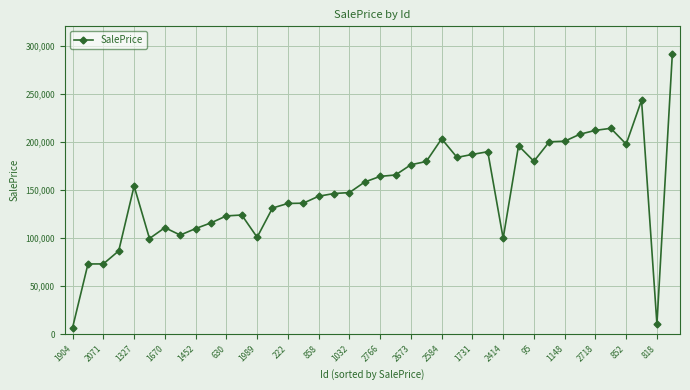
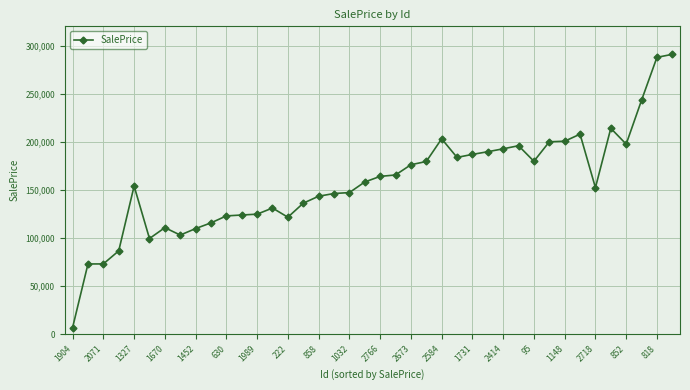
  {
    "1904": "10,000",
    "2071": "70,000",
    "1327": "150,000",
    "1670": "110,000",
    "1452": "110,000",
    "630": "120,000",
-   "1989": "100,000",
-   "222": "140,000",
+   "1989": "120,000",
+   "222": "120,000",
    "858": "140,000",
    "1032": "150,000",
    "2766": "160,000",
    "2673": "180,000",
    "2584": "200,000",
    "1731": "190,000",
-   "2414": "100,000",
+   "2414": "190,000",
    "95": "180,000",
    "1148": "200,000",
-   "2718": "210,000",
+   "2718": "150,000",
    "852": "200,000",
-   "818": "10,000"
+   "818": "290,000"
  }
